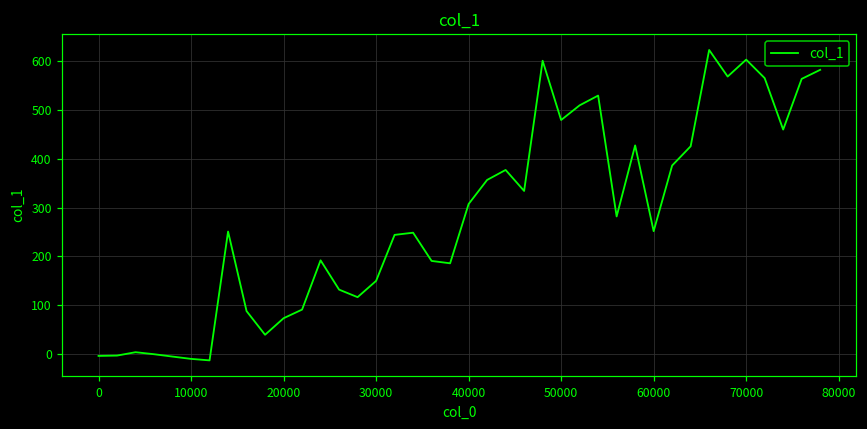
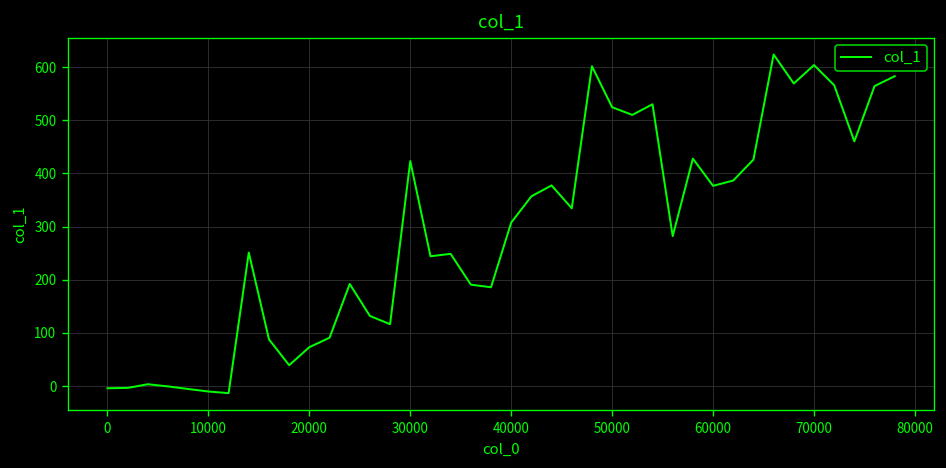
  {
    "0": 0,
    "10000": -10,
    "20000": 70,
-   "30000": 150,
+   "30000": 420,
    "40000": 310,
-   "50000": 480,
-   "60000": 250,
+   "50000": 520,
+   "60000": 380,
    "70000": 600
  }
